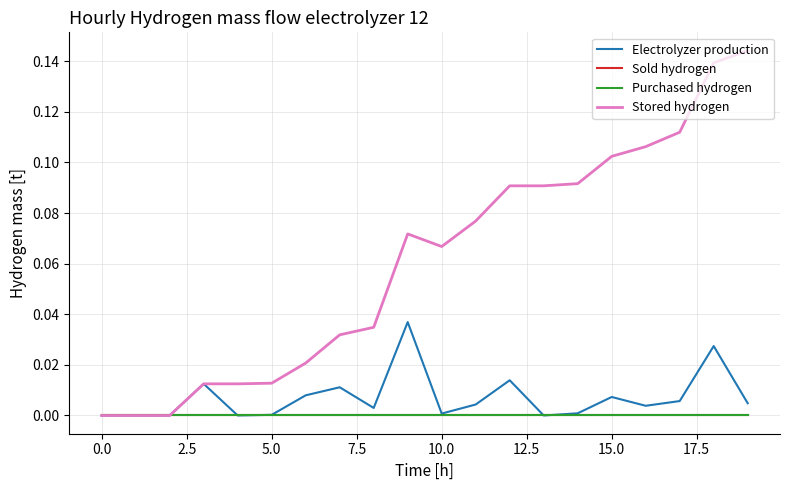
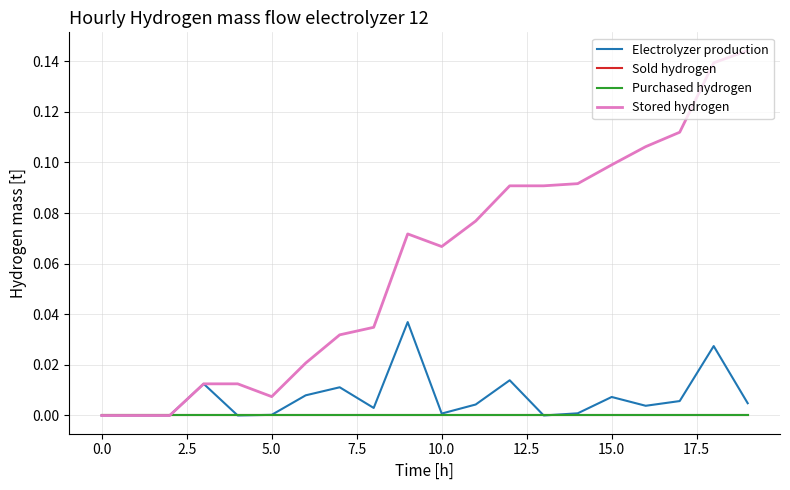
  {
    "Electrolyzer production": {
      "15.0": 0.007
    },
    "Purchased hydrogen": {
      "15.0": 0.000
    },
    "Stored hydrogen": {
-     "5.0": 0.013,
+     "5.0": 0.007,
      "10.0": 0.067,
-     "15.0": 0.102
+     "15.0": 0.099
    }
  }
